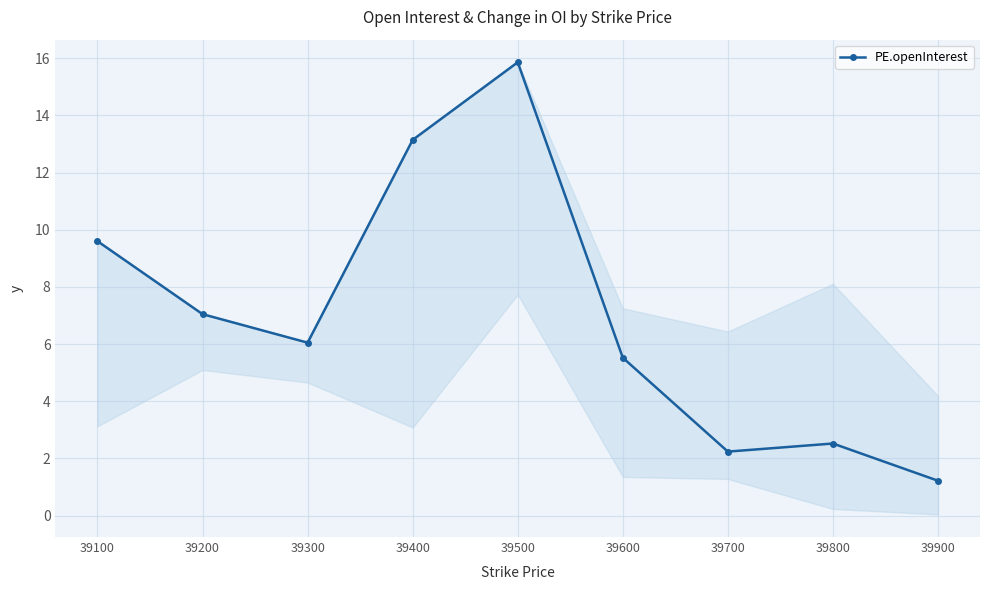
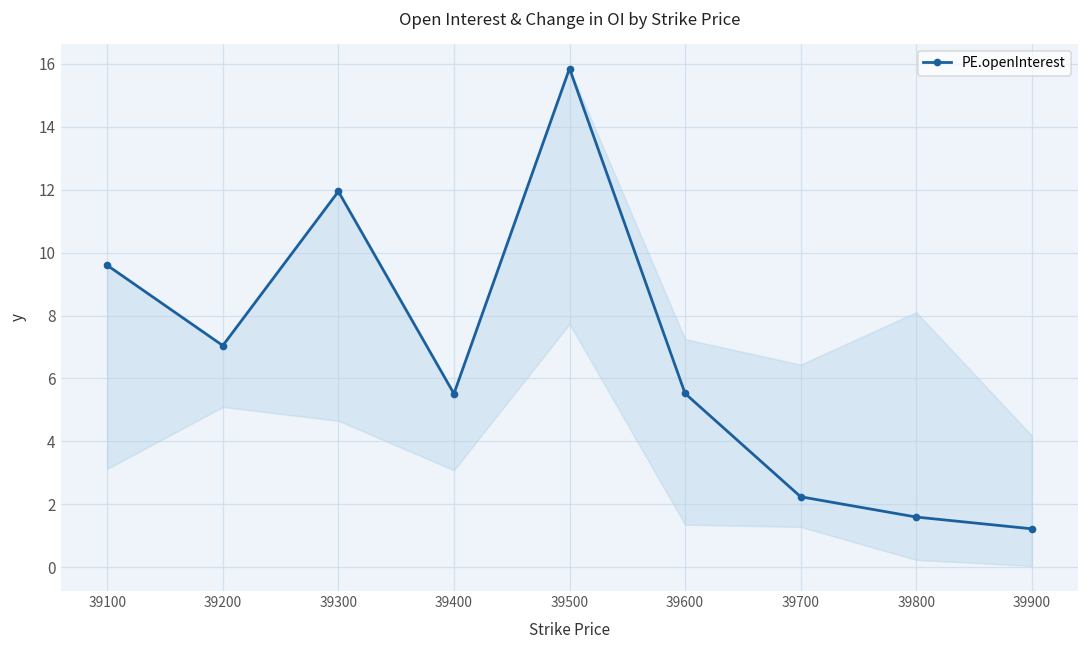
  {
    "PE.openInterest": {
-     "39300": 6.0,
-     "39400": 13.1,
+     "39300": 11.9,
+     "39400": 5.5,
      "39600": 5.5,
      "39700": 2.2,
-     "39800": 2.5,
+     "39800": 1.6,
      "39900": 1.2
    }
  }
